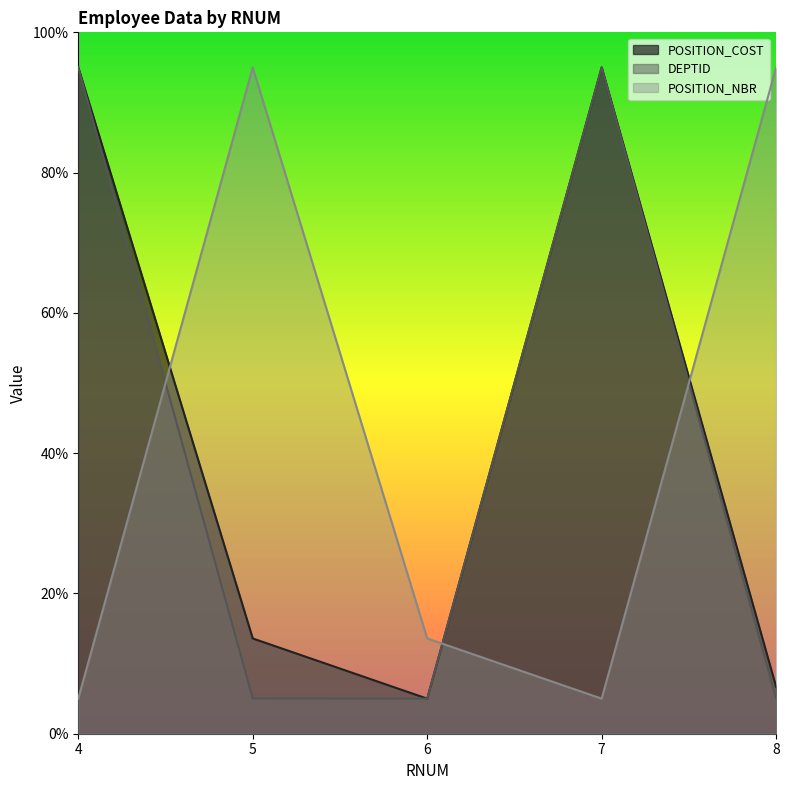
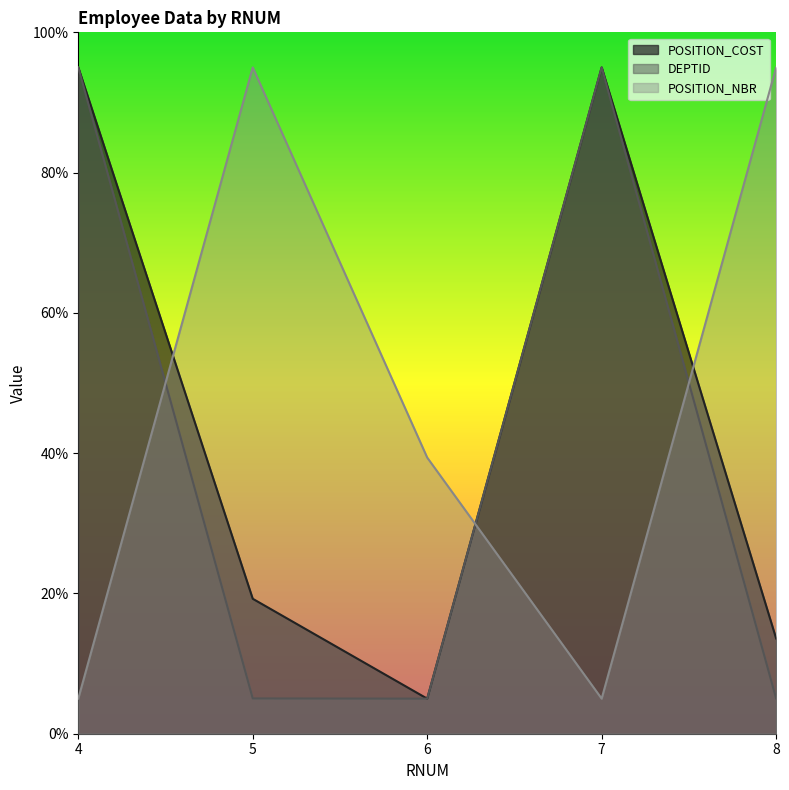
  {
    "POSITION_COST": {
-     "5": "14%",
-     "8": "7%"
+     "5": "19%",
+     "8": "14%"
    },
    "DEPTID": {
      "5": "5%",
      "8": "5%"
    },
    "POSITION_NBR": {
      "4": "5%",
      "5": "95%",
-     "6": "14%",
+     "6": "39%",
      "7": "5%",
      "8": "95%"
    }
  }
